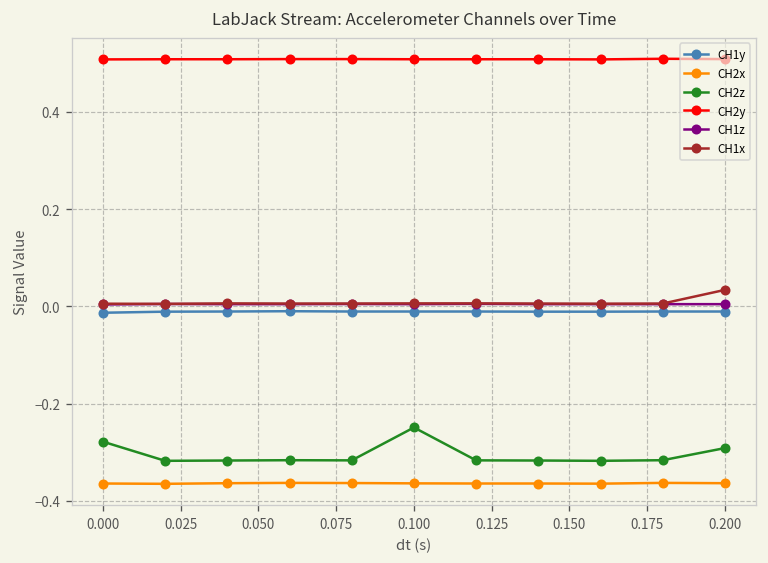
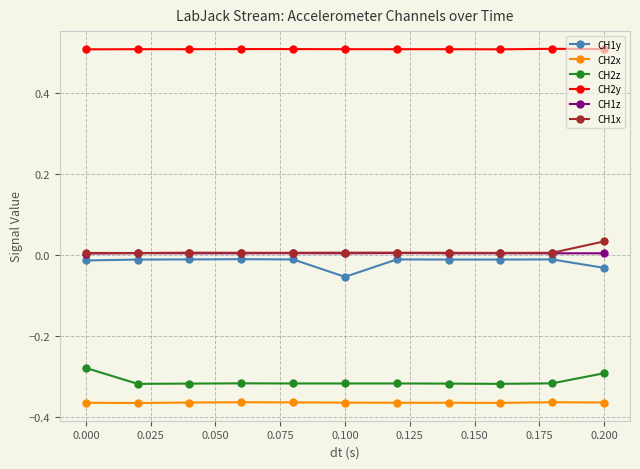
  {
    "CH1y": {
      "0.000": -0.01,
-     "0.100": -0.01,
-     "0.200": -0.01
+     "0.100": -0.05,
+     "0.200": -0.03
    },
    "CH2x": {
      "0.000": -0.36,
      "0.100": -0.36,
      "0.200": -0.36
    },
    "CH2z": {
      "0.000": -0.28,
-     "0.100": -0.25,
+     "0.100": -0.32,
      "0.200": -0.29
    },
    "CH2y": {
      "0.000": 0.51,
      "0.100": 0.51
    },
    "CH1z": {
      "0.200": 0.00
    },
    "CH1x": {
      "0.200": 0.03
    }
  }
